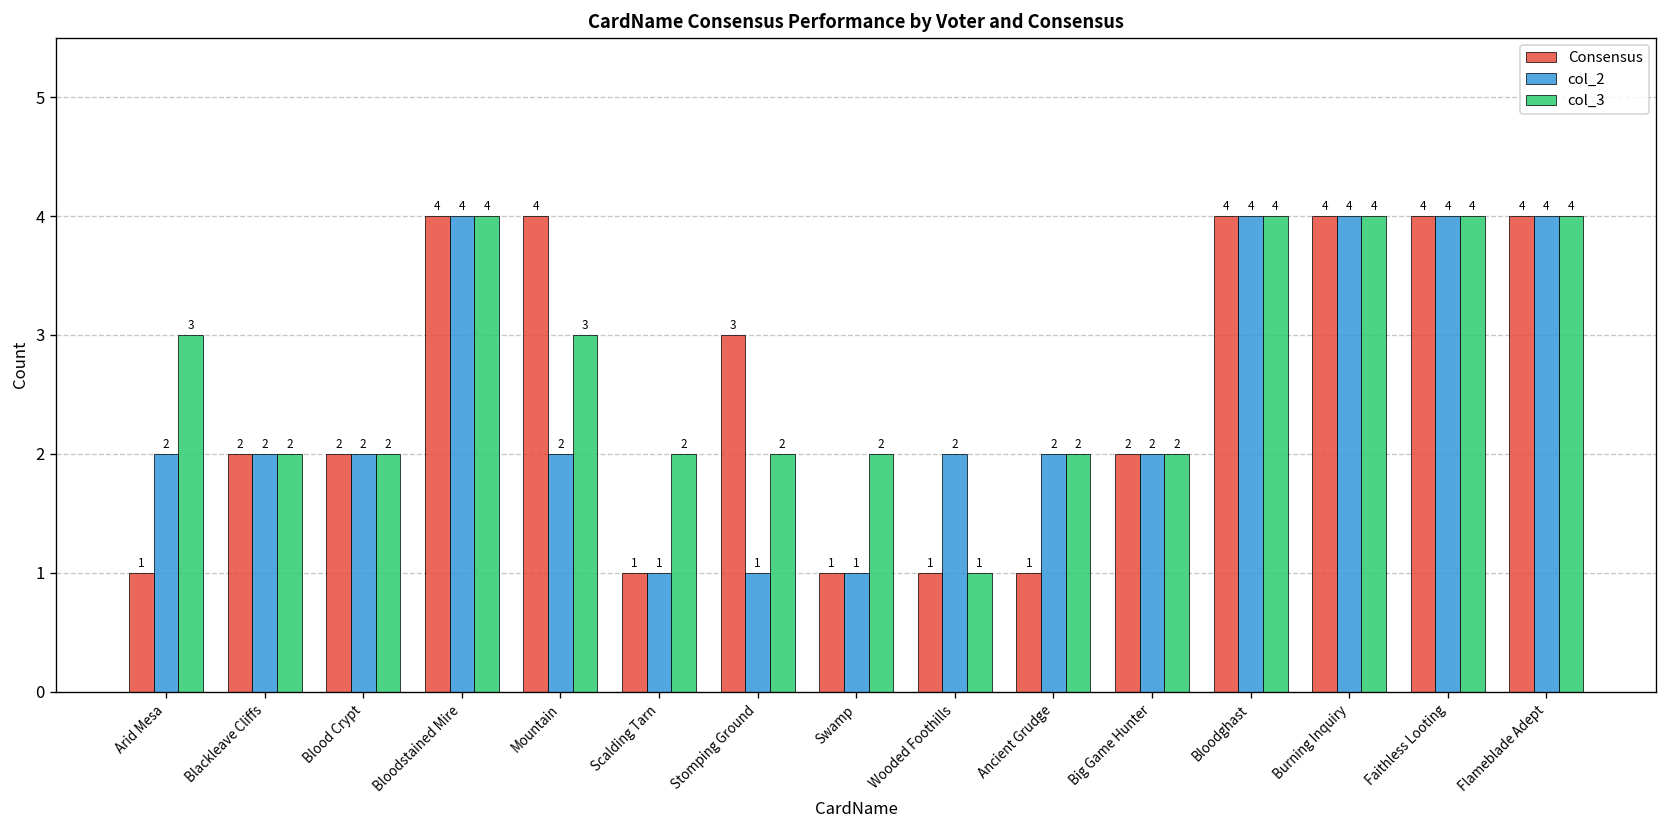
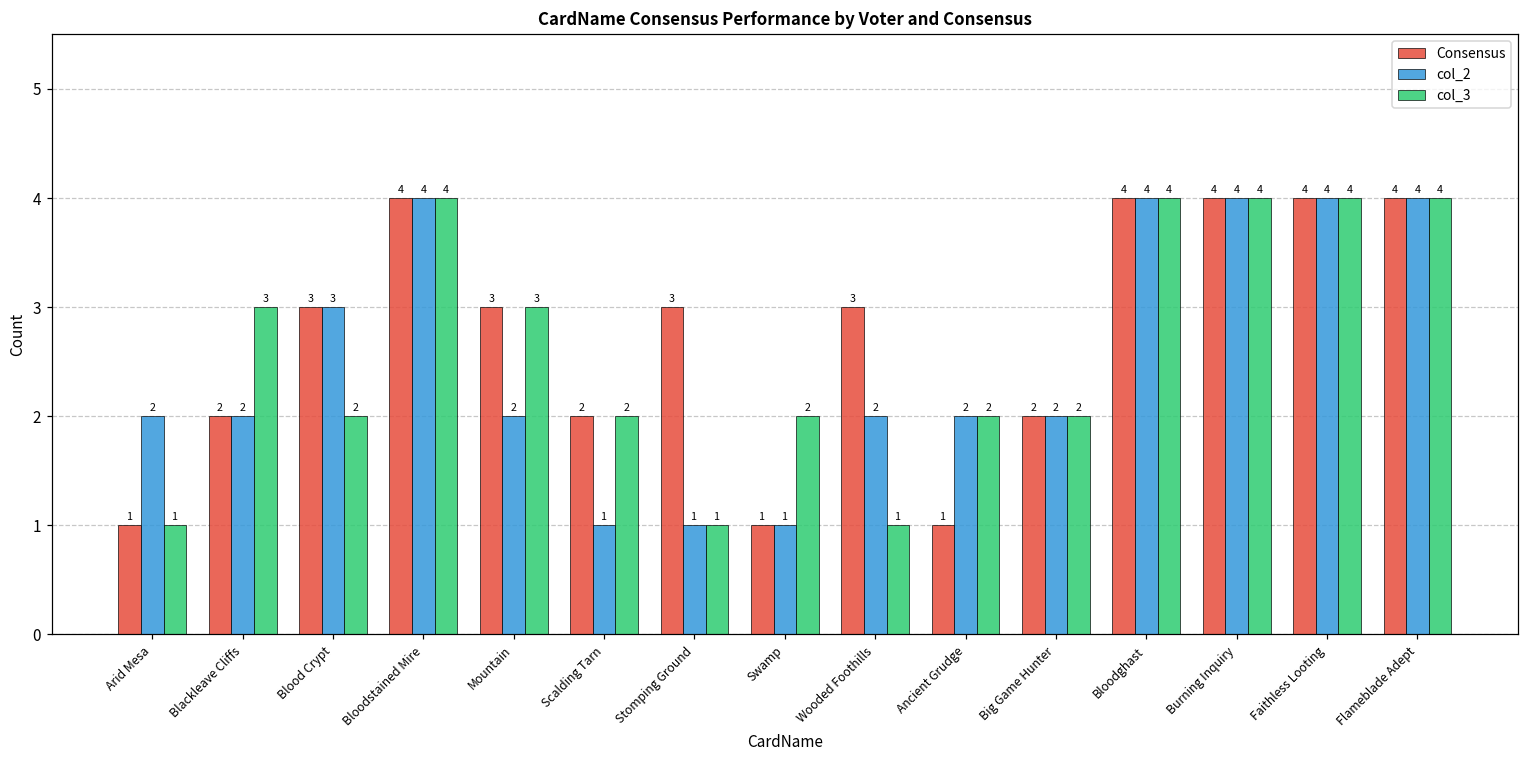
  {
    "Consensus": {
      "Arid Mesa": 1,
      "Blackleave Cliffs": 2,
-     "Blood Crypt": 2,
+     "Blood Crypt": 3,
      "Bloodstained Mire": 4,
-     "Mountain": 4,
-     "Scalding Tarn": 1,
+     "Mountain": 3,
+     "Scalding Tarn": 2,
      "Stomping Ground": 3,
      "Swamp": 1,
-     "Wooded Foothills": 1,
+     "Wooded Foothills": 3,
      "Ancient Grudge": 1,
      "Big Game Hunter": 2,
      "Bloodghast": 4,
      "Burning Inquiry": 4,
      "Faithless Looting": 4,
      "Flameblade Adept": 4
    },
    "col_2": {
      "Arid Mesa": 2,
      "Blackleave Cliffs": 2,
-     "Blood Crypt": 2,
+     "Blood Crypt": 3,
      "Bloodstained Mire": 4,
      "Mountain": 2,
      "Scalding Tarn": 1,
      "Stomping Ground": 1,
      "Swamp": 1,
      "Wooded Foothills": 2,
      "Ancient Grudge": 2,
      "Big Game Hunter": 2,
      "Bloodghast": 4,
      "Burning Inquiry": 4,
      "Faithless Looting": 4,
      "Flameblade Adept": 4
    },
    "col_3": {
-     "Arid Mesa": 3,
-     "Blackleave Cliffs": 2,
+     "Arid Mesa": 1,
+     "Blackleave Cliffs": 3,
      "Blood Crypt": 2,
      "Bloodstained Mire": 4,
      "Mountain": 3,
      "Scalding Tarn": 2,
-     "Stomping Ground": 2,
+     "Stomping Ground": 1,
      "Swamp": 2,
      "Wooded Foothills": 1,
      "Ancient Grudge": 2,
      "Big Game Hunter": 2,
      "Bloodghast": 4,
      "Burning Inquiry": 4,
      "Faithless Looting": 4,
      "Flameblade Adept": 4
    }
  }
